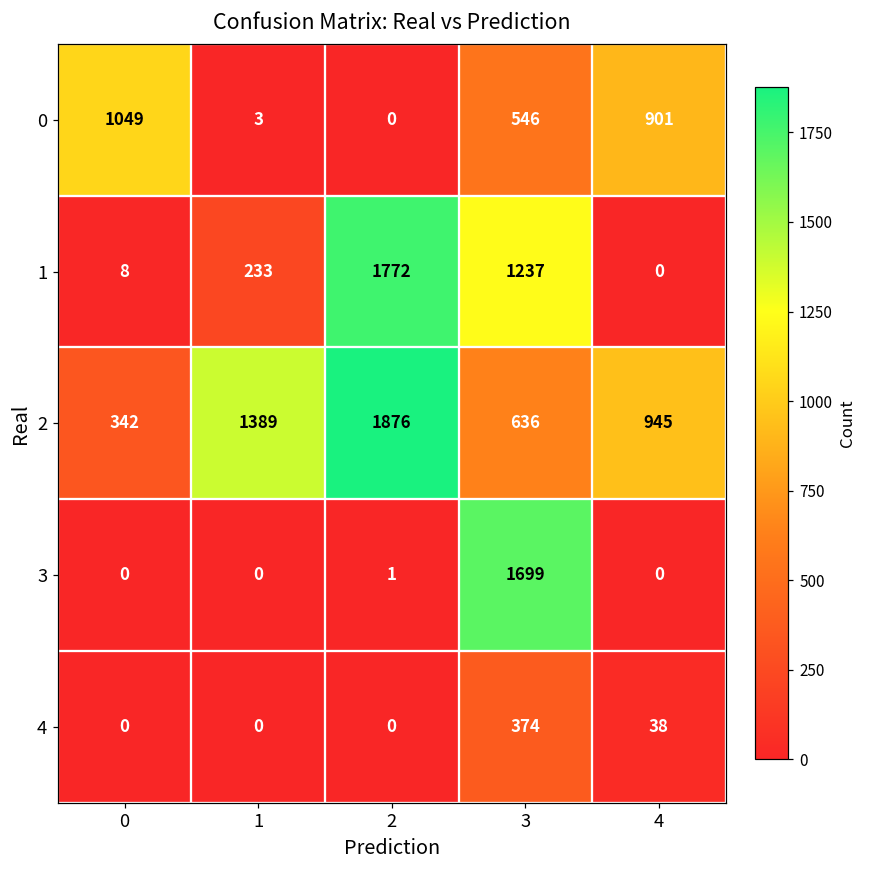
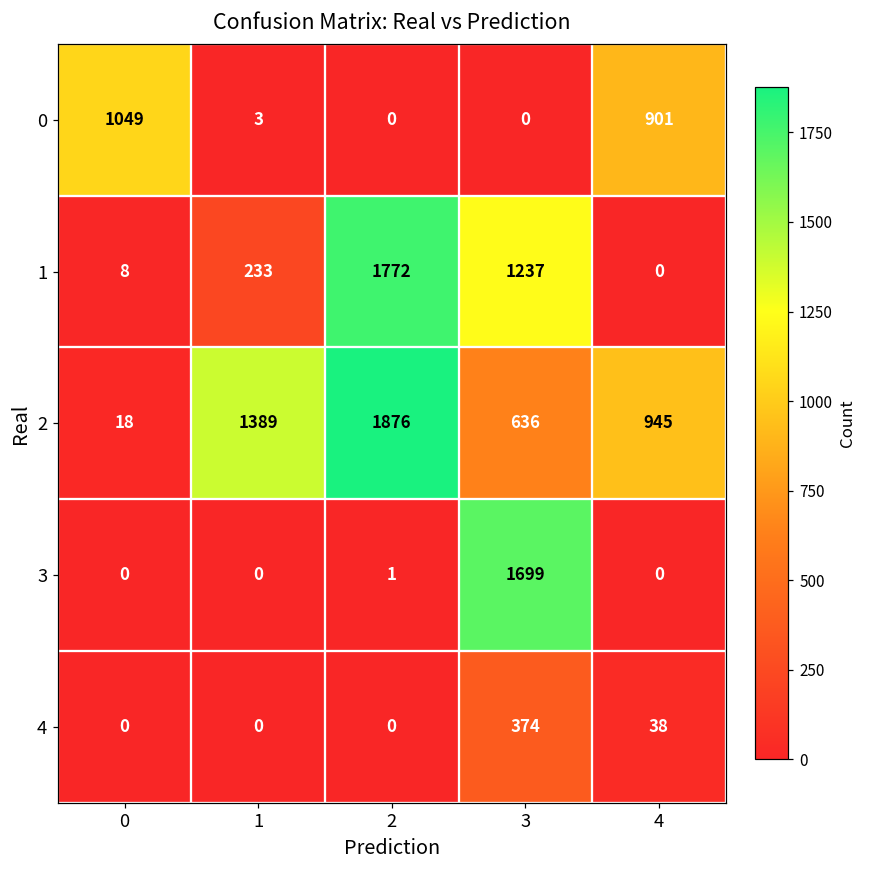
  {
    "0": {
      "0": 1049,
      "1": 3,
      "2": 0,
-     "3": 546,
+     "3": 0,
      "4": 901
    },
    "1": {
      "0": 8,
      "1": 233,
      "2": 1772,
      "3": 1237,
      "4": 0
    },
    "2": {
-     "0": 342,
+     "0": 18,
      "1": 1389,
      "2": 1876,
      "3": 636,
      "4": 945
    },
    "3": {
      "0": 0,
      "1": 0,
      "2": 1,
      "3": 1699,
      "4": 0
    },
    "4": {
      "0": 0,
      "1": 0,
      "2": 0,
      "3": 374,
      "4": 38
    }
  }
